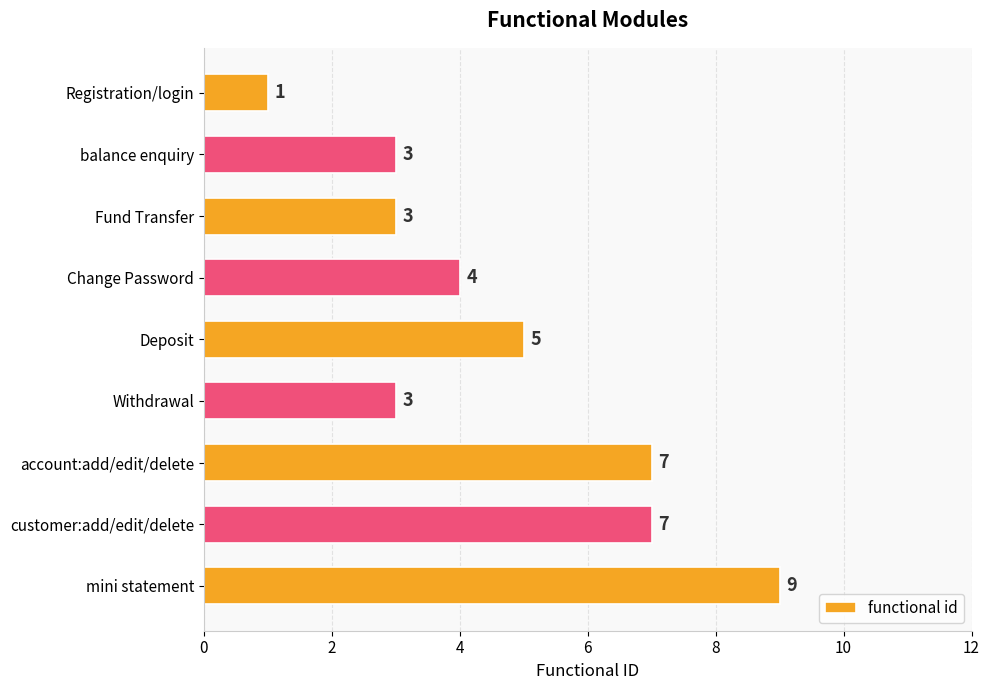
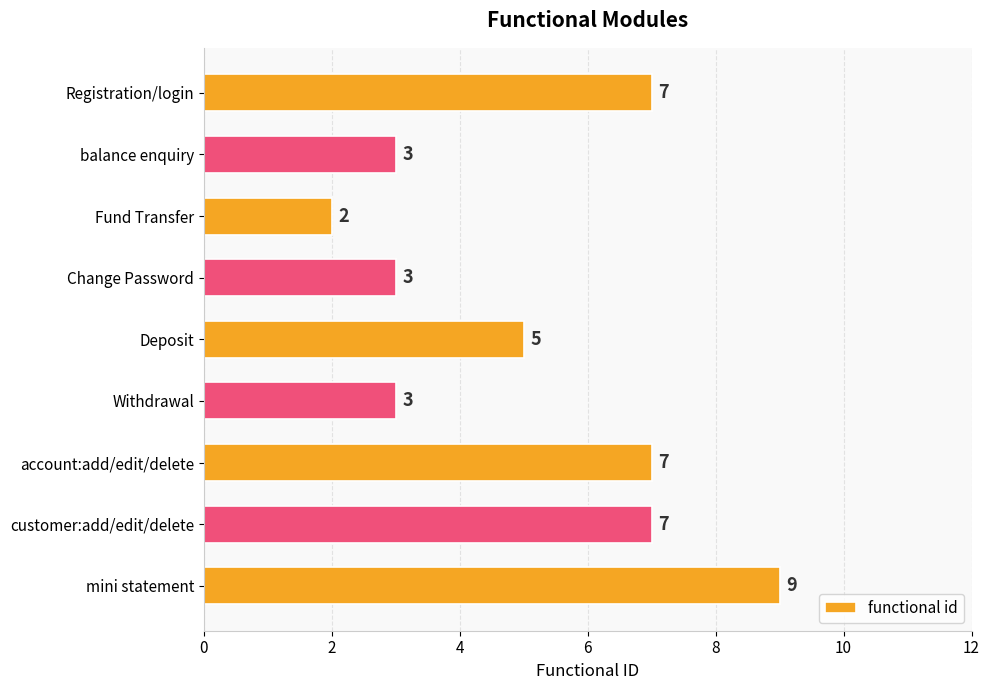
  {
-   "Registration/login": 1,
+   "Registration/login": 7,
    "balance enquiry": 3,
-   "Fund Transfer": 3,
-   "Change Password": 4,
+   "Fund Transfer": 2,
+   "Change Password": 3,
    "Deposit": 5,
    "Withdrawal": 3,
    "account:add/edit/delete": 7,
    "customer:add/edit/delete": 7,
    "mini statement": 9
  }
